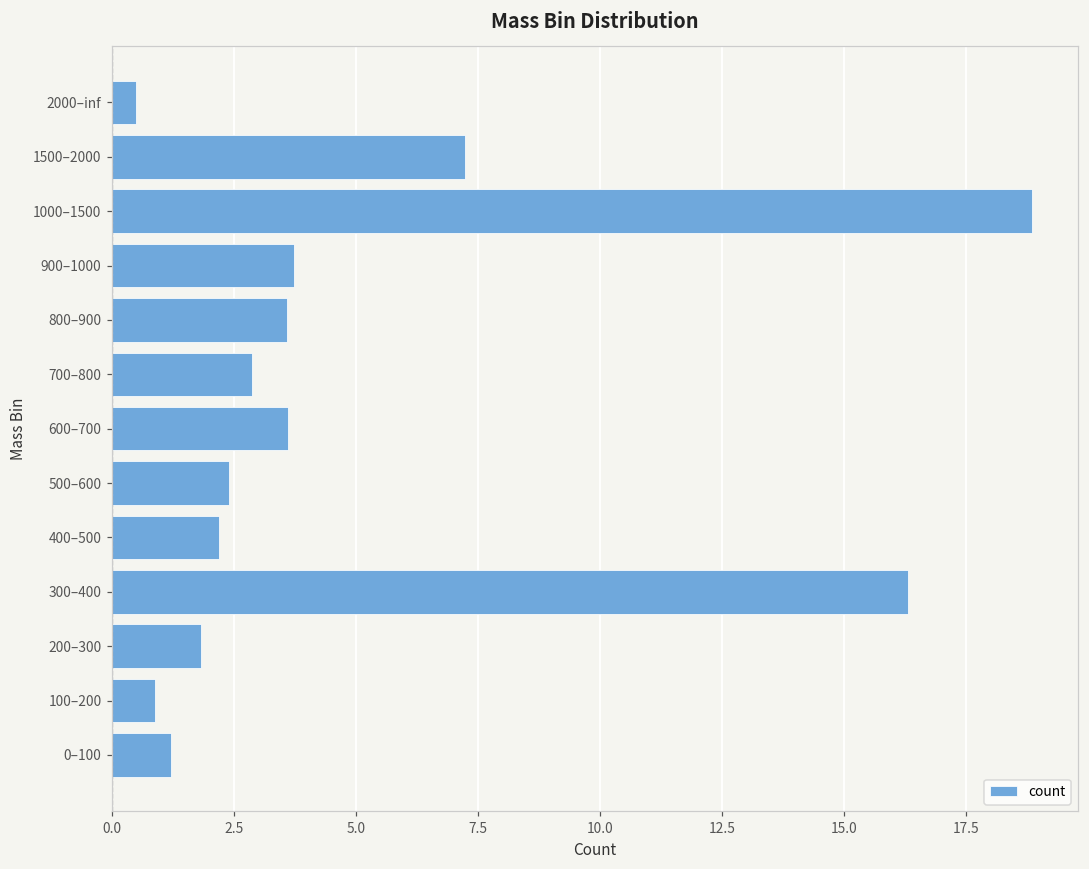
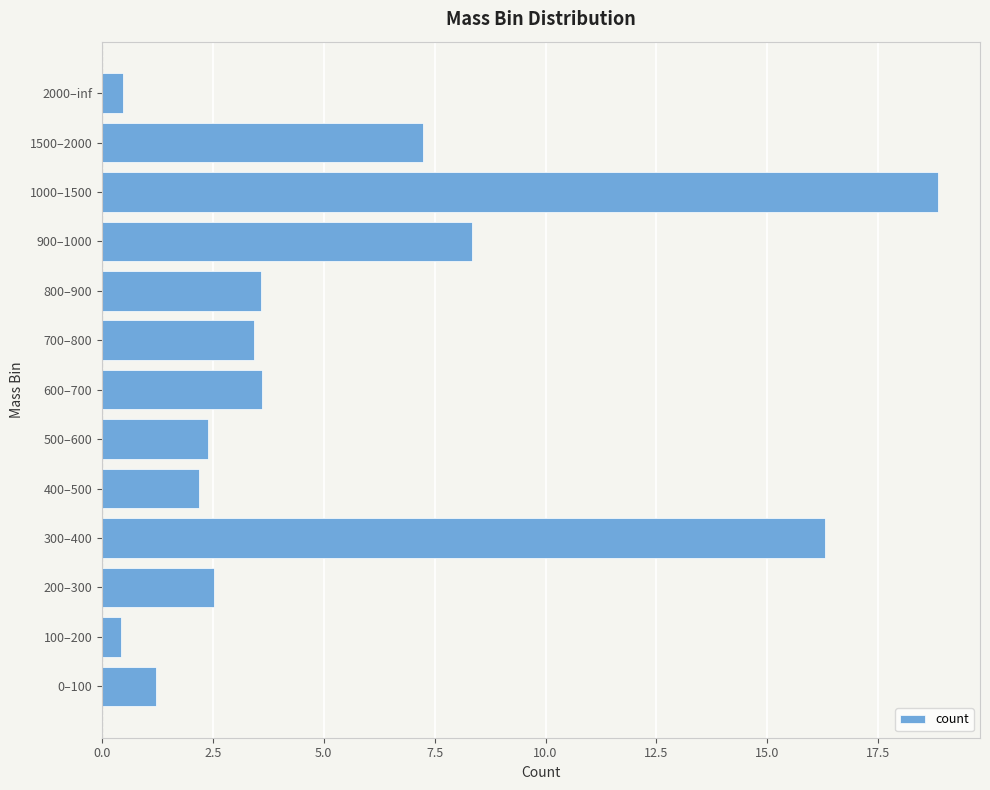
  {
    "2000–inf": 0.5,
    "1500–2000": 7.2,
    "1000–1500": 18.9,
-   "900–1000": 3.7,
+   "900–1000": 8.4,
    "800–900": 3.6,
-   "700–800": 2.9,
+   "700–800": 3.4,
    "600–700": 3.6,
    "500–600": 2.4,
    "400–500": 2.2,
    "300–400": 16.3,
-   "200–300": 1.8,
-   "100–200": 0.9,
+   "200–300": 2.5,
+   "100–200": 0.4,
    "0–100": 1.2
  }
